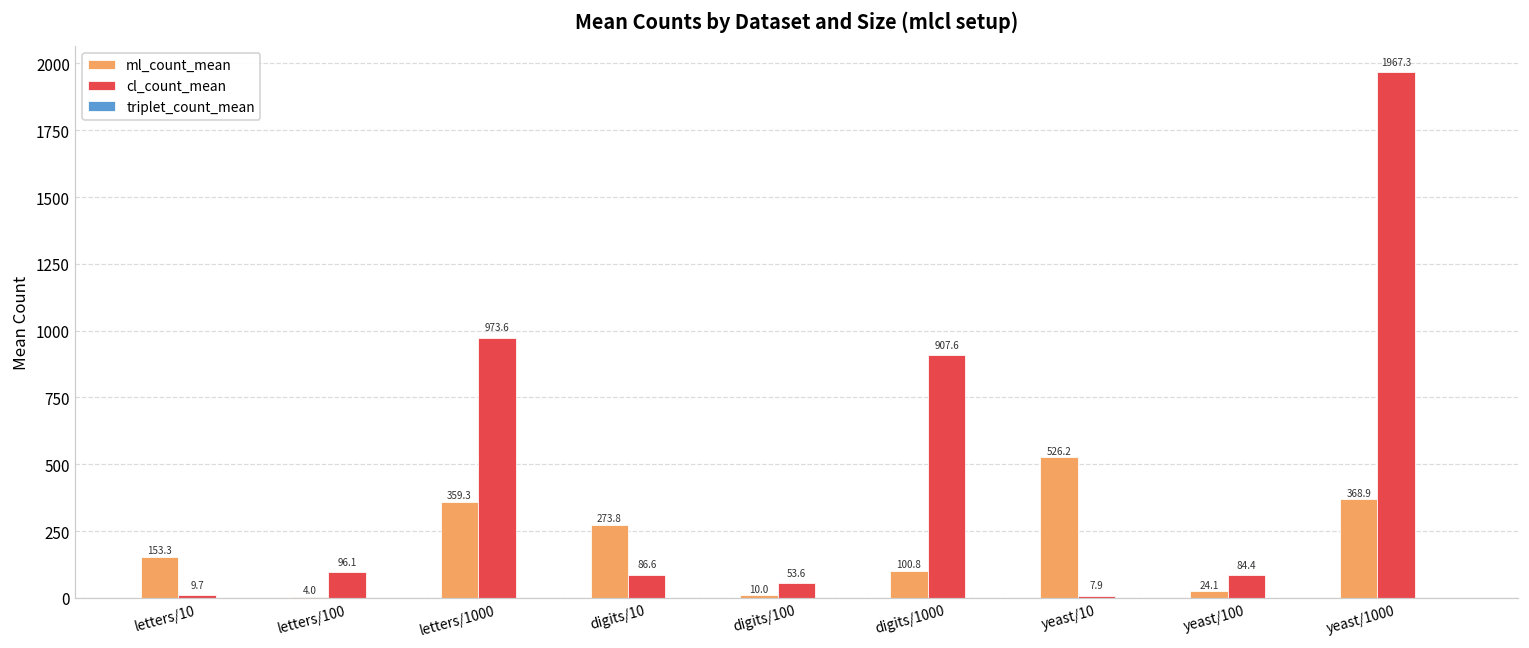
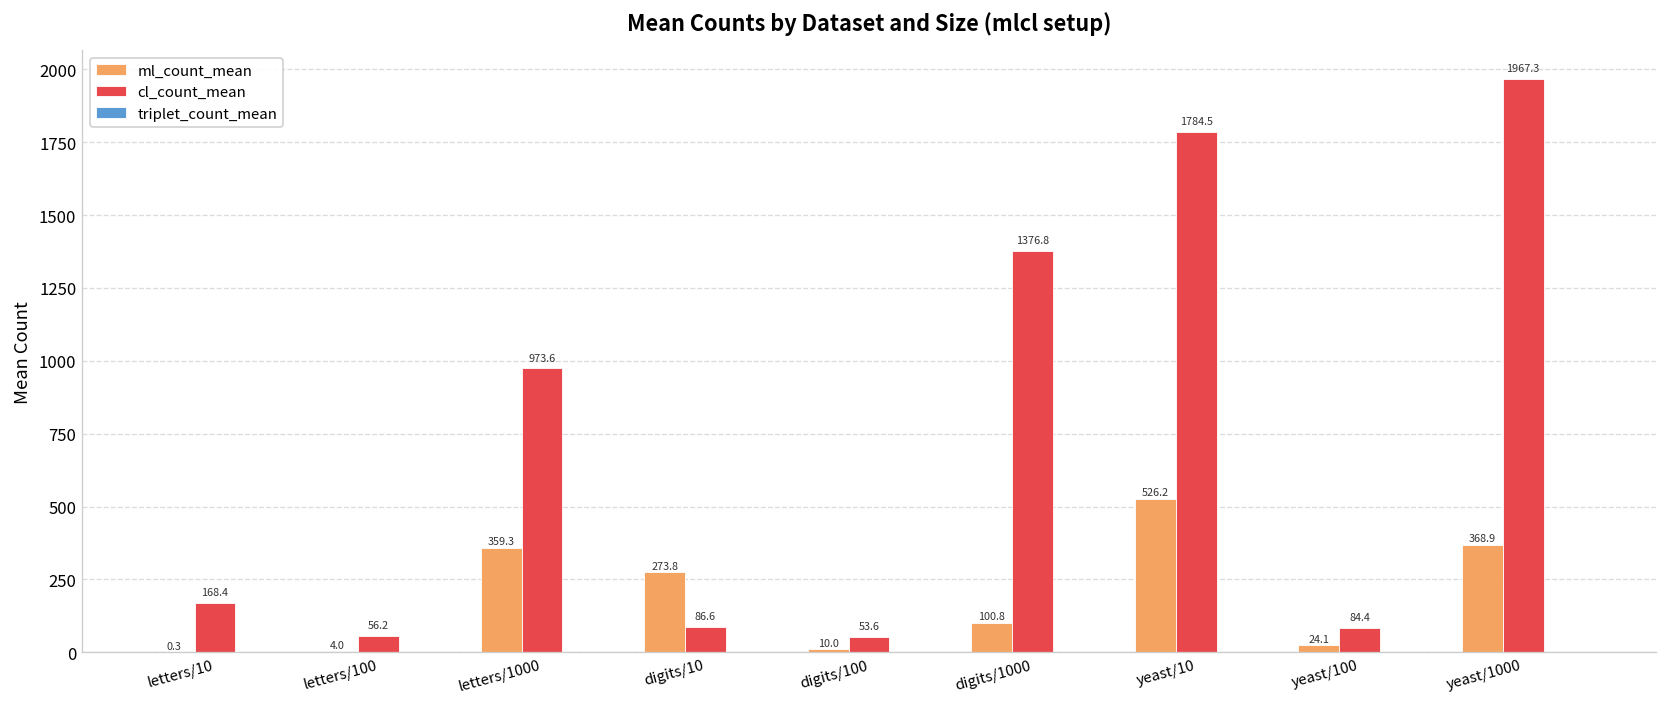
  {
    "ml_count_mean": {
-     "letters/10": 153.3,
+     "letters/10": 0.3,
      "letters/100": 4.0,
      "letters/1000": 359.3,
      "digits/10": 273.8,
      "digits/100": 10.0,
      "digits/1000": 100.8,
      "yeast/10": 526.2,
      "yeast/100": 24.1,
      "yeast/1000": 368.9
    },
    "cl_count_mean": {
-     "letters/10": 9.7,
-     "letters/100": 96.1,
+     "letters/10": 168.4,
+     "letters/100": 56.2,
      "letters/1000": 973.6,
      "digits/10": 86.6,
      "digits/100": 53.6,
-     "digits/1000": 907.6,
-     "yeast/10": 7.9,
+     "digits/1000": 1376.8,
+     "yeast/10": 1784.5,
      "yeast/100": 84.4,
      "yeast/1000": 1967.3
    },
    "triplet_count_mean": {
      "letters/10": 0,
      "letters/100": 0,
      "letters/1000": 0,
      "digits/10": 0,
      "digits/100": 0,
      "digits/1000": 0,
      "yeast/10": 0,
      "yeast/100": 0,
      "yeast/1000": 0
    }
  }
